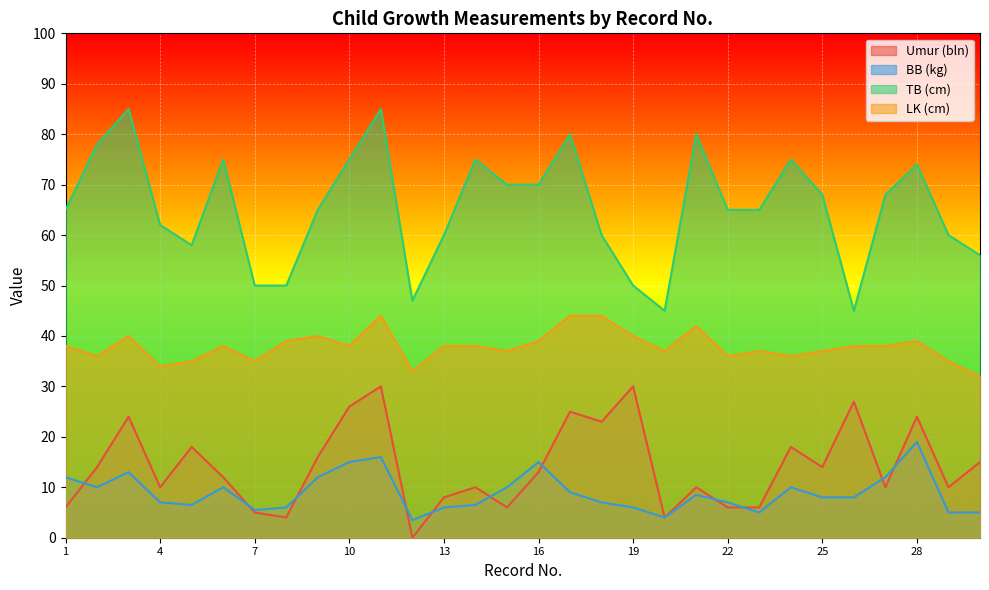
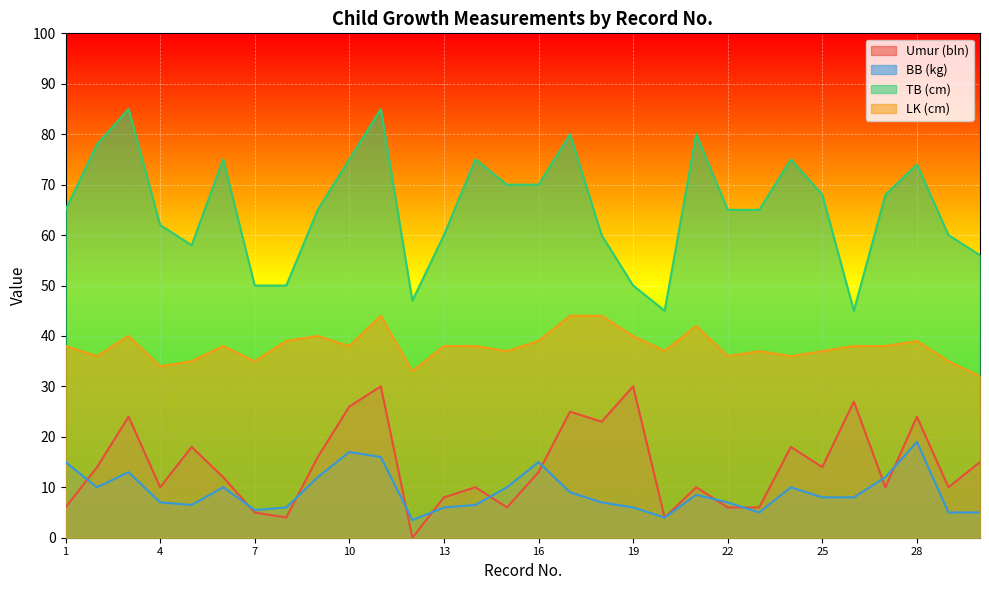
  {
    "Umur (bln)": {
      "1": 6,
      "4": 10,
      "10": 26,
      "13": 8,
      "16": 13,
      "19": 30,
      "22": 6,
      "25": 14,
      "28": 24
    },
    "BB (kg)": {
-     "1": 12,
+     "1": 15,
      "4": 7,
-     "10": 15,
+     "10": 17,
      "13": 6,
      "16": 15,
      "19": 6,
      "22": 7,
      "25": 8,
      "28": 19
    },
    "TB (cm)": {
      "1": 65,
      "4": 62,
      "7": 50,
      "10": 75,
      "13": 60,
      "16": 70,
      "19": 50,
      "22": 65,
      "25": 68,
      "28": 74
    },
    "LK (cm)": {
      "1": 38,
      "4": 34,
      "7": 35,
      "10": 38,
      "13": 38,
      "16": 39,
      "19": 40,
      "22": 36,
      "25": 37,
      "28": 39
    }
  }
